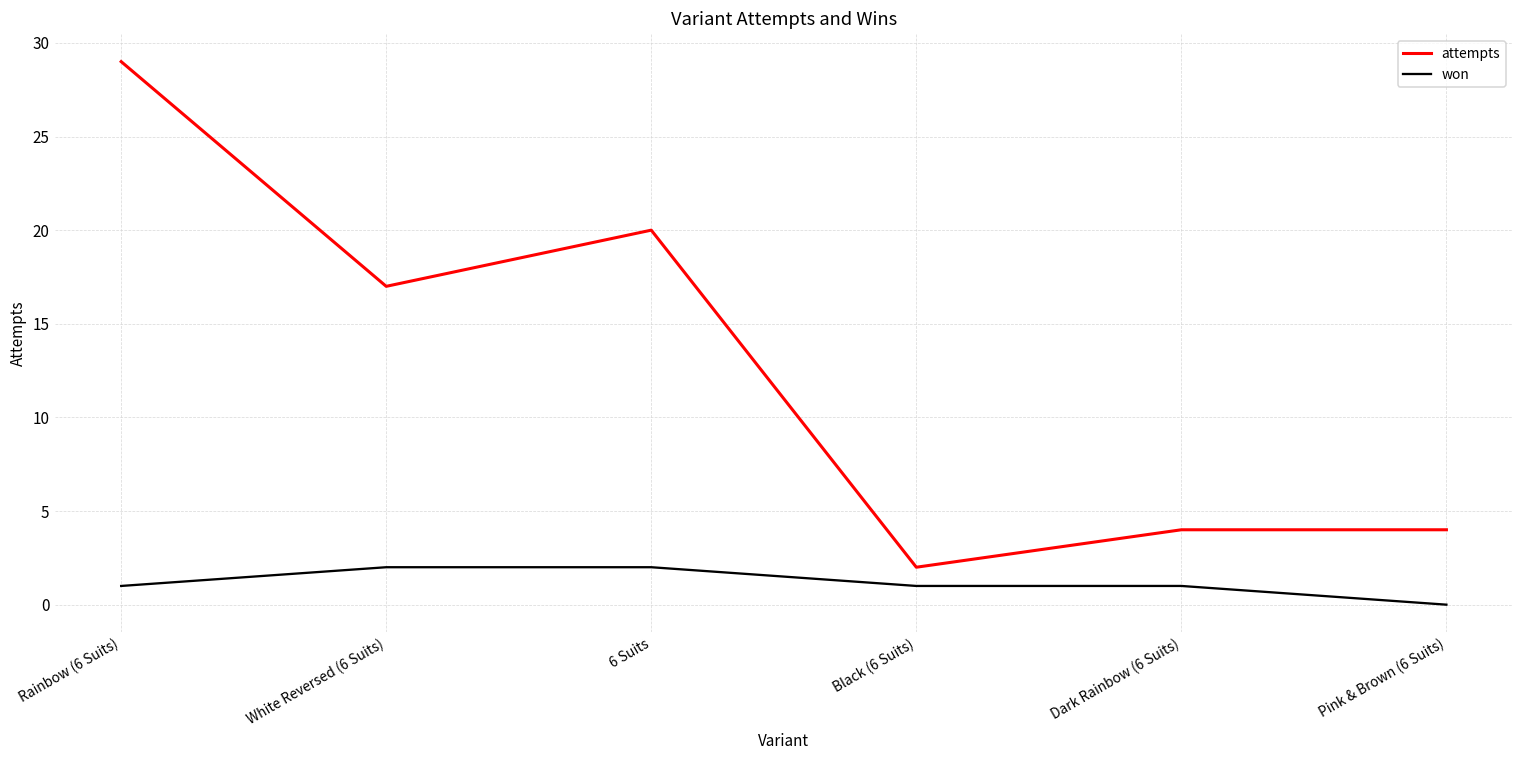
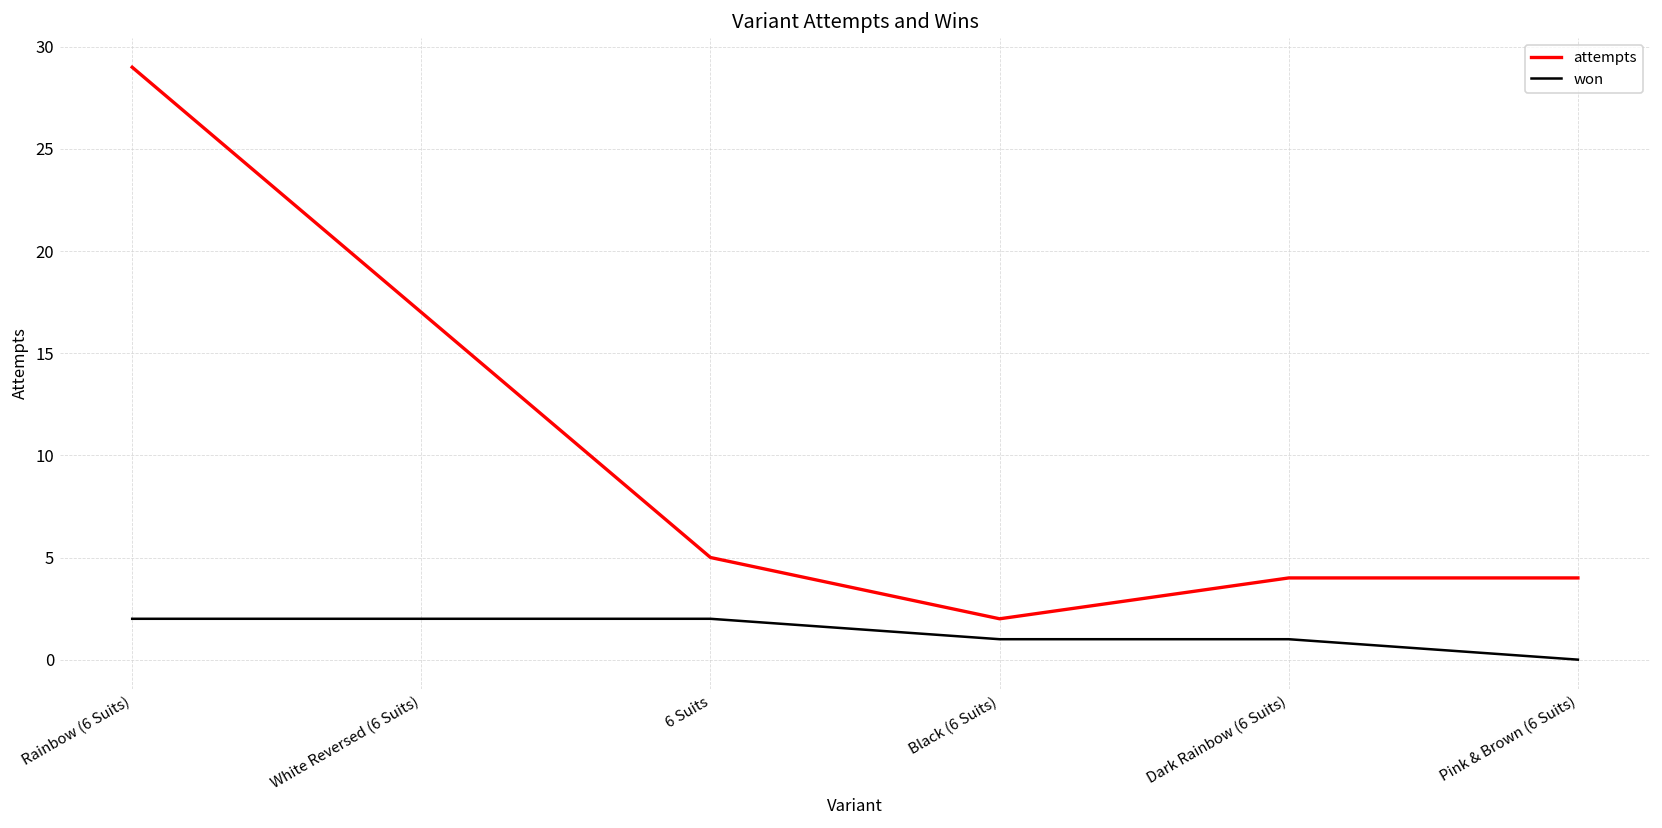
  {
    "attempts": {
      "Rainbow (6 Suits)": 29,
      "White Reversed (6 Suits)": 17,
-     "6 Suits": 20,
+     "6 Suits": 5,
      "Black (6 Suits)": 2,
      "Dark Rainbow (6 Suits)": 4,
      "Pink & Brown (6 Suits)": 4
    },
    "won": {
-     "Rainbow (6 Suits)": 1,
+     "Rainbow (6 Suits)": 2,
      "White Reversed (6 Suits)": 2,
      "6 Suits": 2,
      "Black (6 Suits)": 1,
      "Dark Rainbow (6 Suits)": 1,
      "Pink & Brown (6 Suits)": 0
    }
  }
